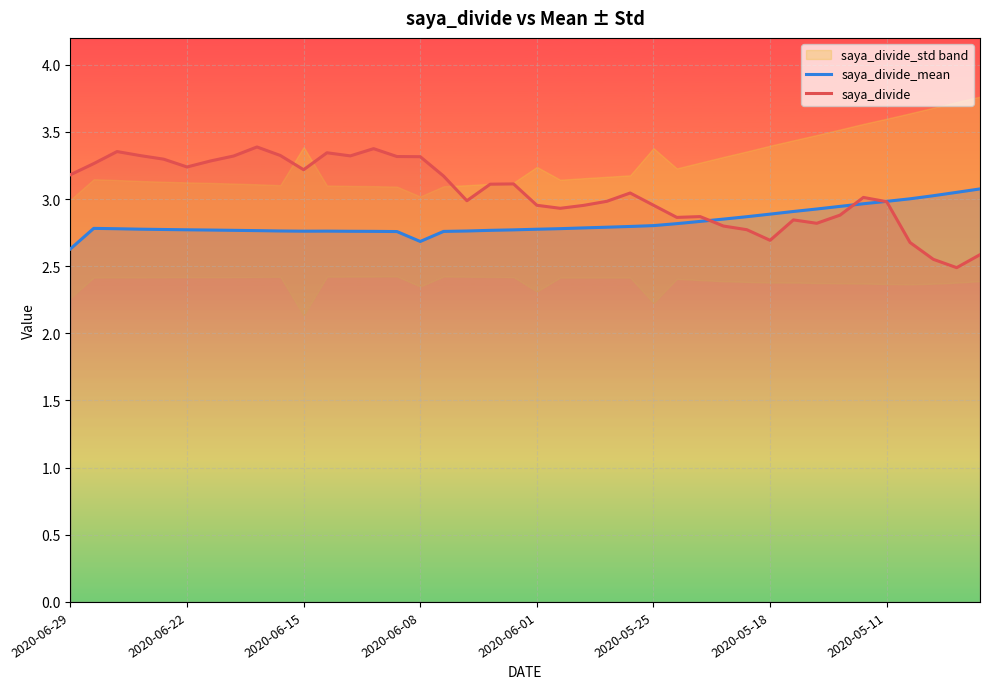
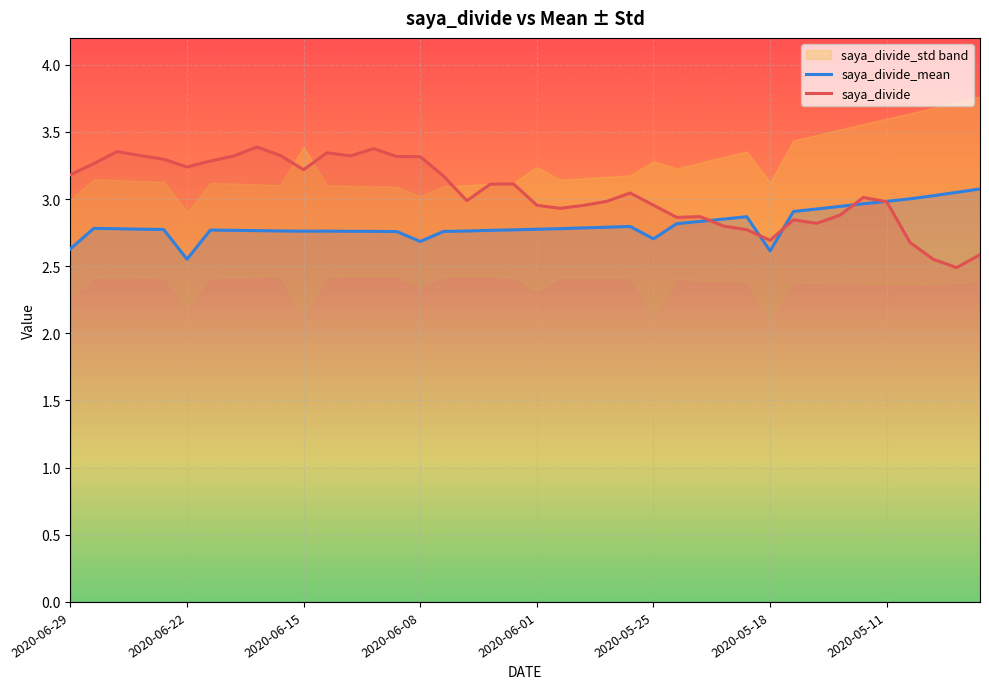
  {
    "saya_divide_mean": {
      "2020-06-29": 2.63,
-     "2020-06-22": 2.77,
+     "2020-06-22": 2.55,
      "2020-06-15": 2.76,
      "2020-06-08": 2.68,
      "2020-06-01": 2.78,
-     "2020-05-25": 2.80,
-     "2020-05-18": 2.89
+     "2020-05-25": 2.70,
+     "2020-05-18": 2.61
    },
    "saya_divide": {
      "2020-06-29": 3.18,
      "2020-06-22": 3.24,
      "2020-06-15": 3.22,
      "2020-06-08": 3.32,
      "2020-06-01": 2.95,
      "2020-05-25": 2.95,
      "2020-05-18": 2.69
    }
  }
